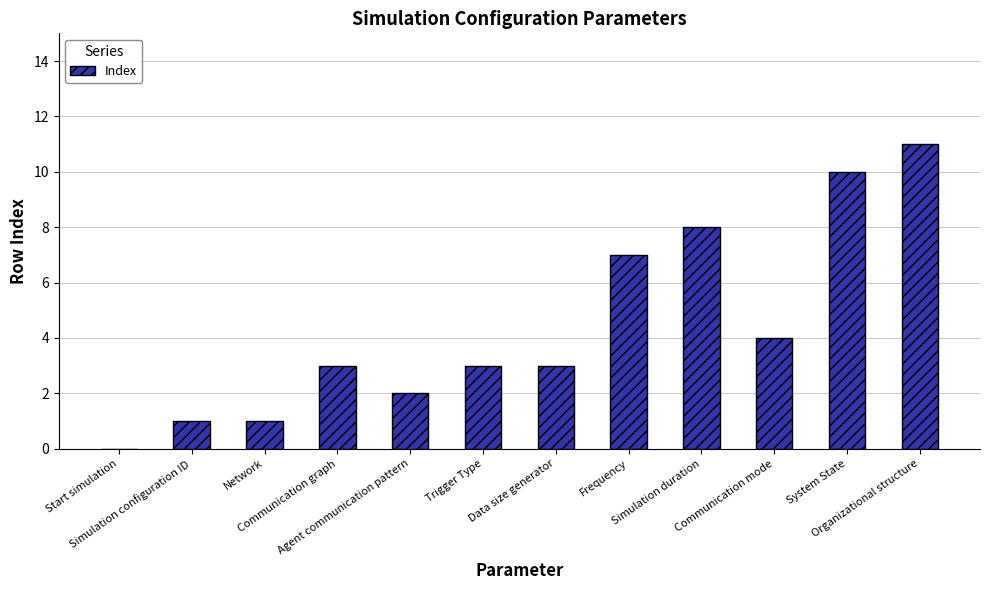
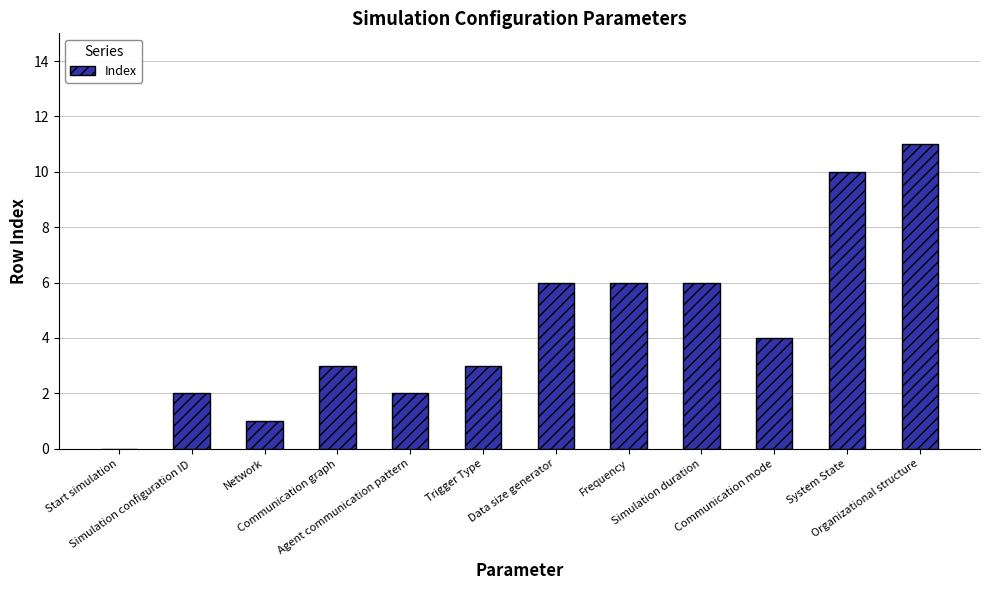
  {
    "Start simulation": 0,
-   "Simulation configuration ID": 1,
+   "Simulation configuration ID": 2,
    "Network": 1,
    "Communication graph": 3,
    "Agent communication pattern": 2,
    "Trigger Type": 3,
-   "Data size generator": 3,
-   "Frequency": 7,
-   "Simulation duration": 8,
+   "Data size generator": 6,
+   "Frequency": 6,
+   "Simulation duration": 6,
    "Communication mode": 4,
    "System State": 10,
    "Organizational structure": 11
  }
